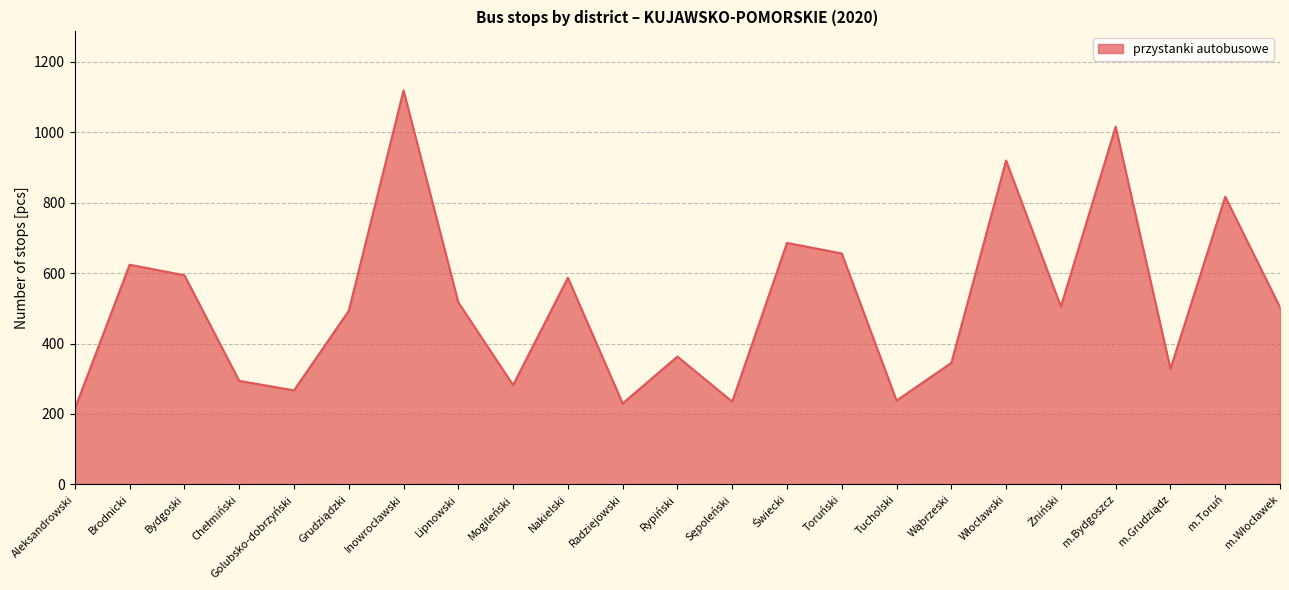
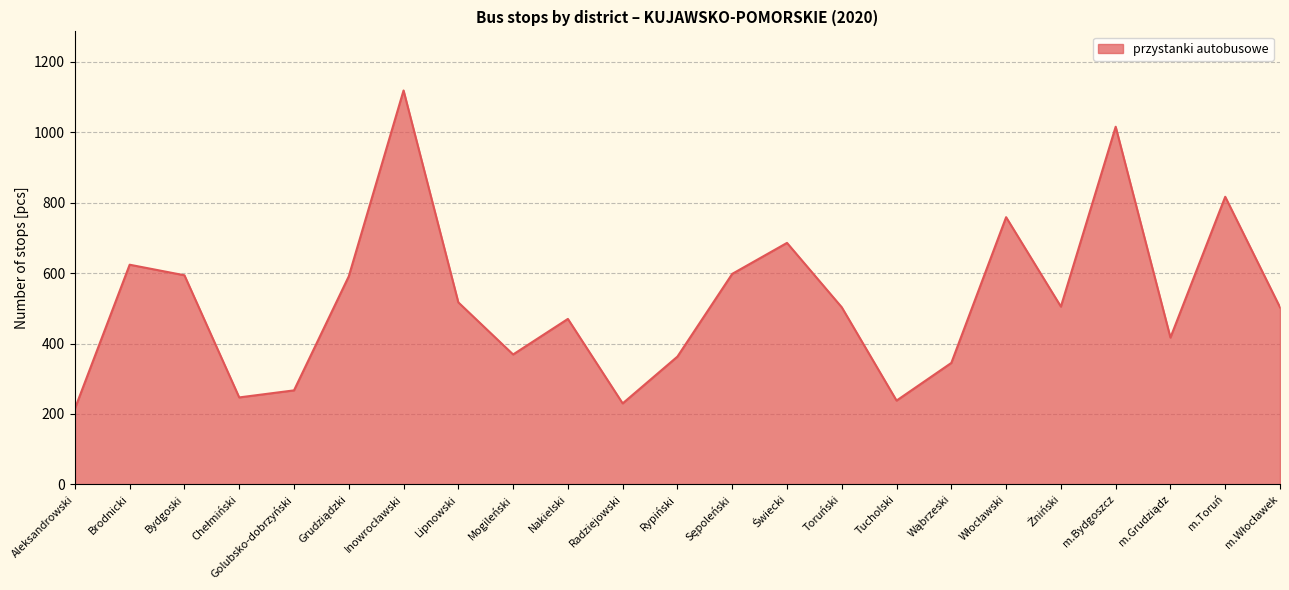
  {
    "Aleksandrowski": 220,
    "Brodnicki": 620,
    "Bydgoski": 590,
-   "Chełmiński": 290,
+   "Chełmiński": 250,
    "Golubsko-dobrzyński": 270,
-   "Grudziądzki": 490,
+   "Grudziądzki": 590,
    "Inowrocławski": 1120,
    "Lipnowski": 520,
-   "Mogileński": 280,
-   "Nakielski": 590,
+   "Mogileński": 370,
+   "Nakielski": 470,
    "Radziejowski": 230,
    "Rypiński": 360,
-   "Sępoleński": 240,
+   "Sępoleński": 600,
    "Świecki": 690,
-   "Toruński": 660,
+   "Toruński": 500,
    "Tucholski": 240,
    "Wąbrzeski": 350,
-   "Włocławski": 920,
+   "Włocławski": 760,
    "Żniński": 510,
    "m.Bydgoszcz": 1020,
-   "m.Grudziądz": 330,
+   "m.Grudziądz": 420,
    "m.Toruń": 820,
    "m.Włocławek": 500
  }
